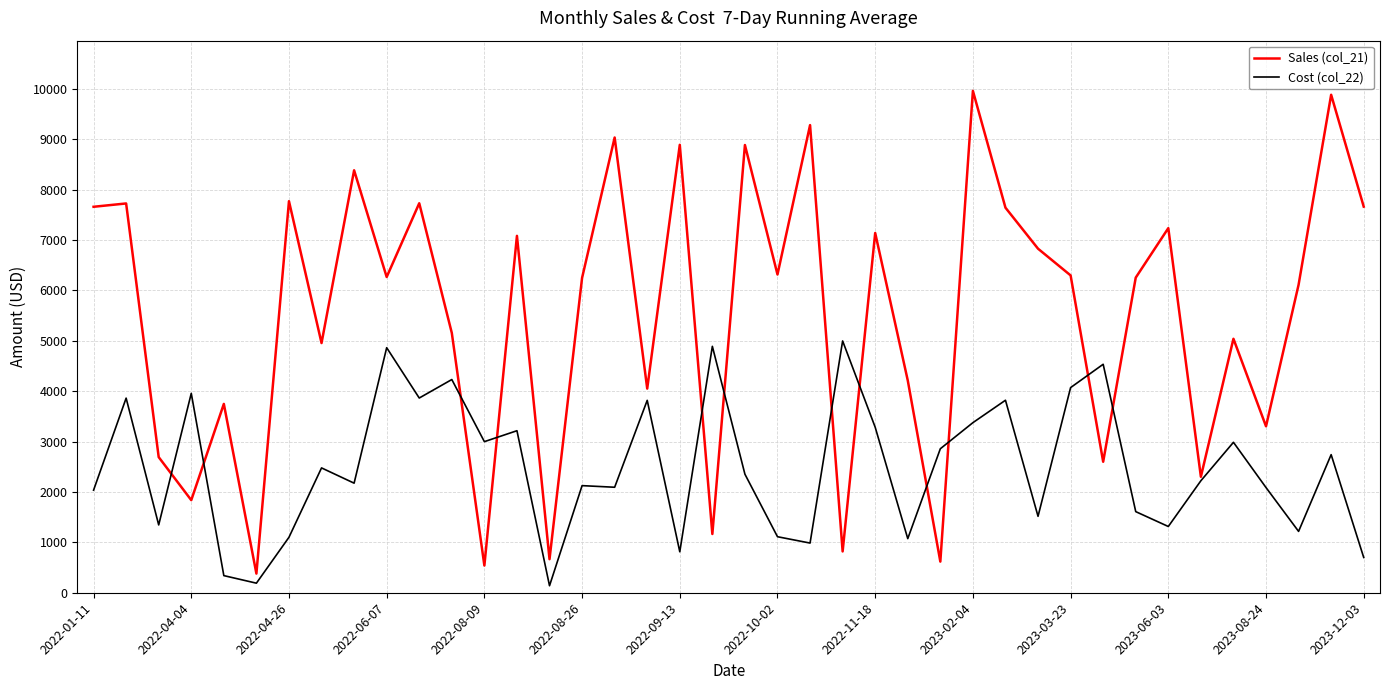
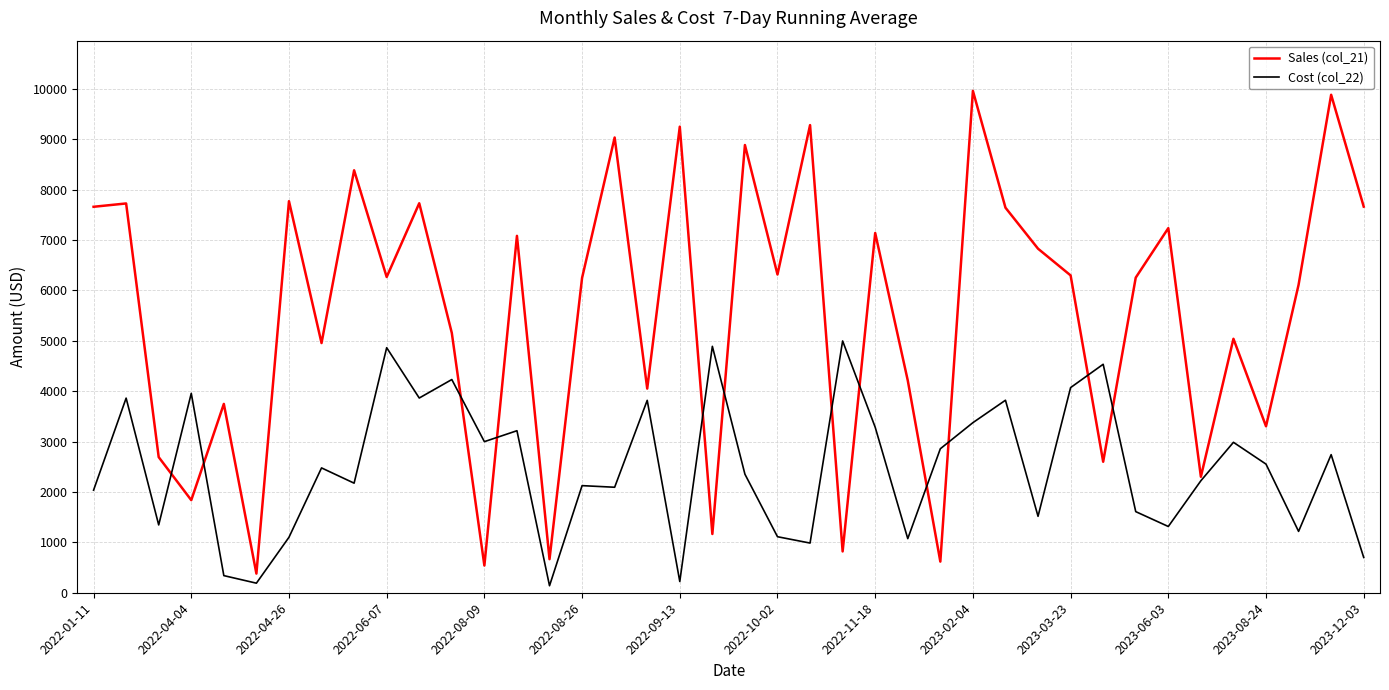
  {
    "Sales (col_21)": {
-     "2022-09-13": 8900,
+     "2022-09-13": 9300,
      "2022-10-02": 6300,
      "2023-06-03": 7200,
      "2023-08-24": 3300
    },
    "Cost (col_22)": {
-     "2022-09-13": 800,
+     "2022-09-13": 200,
      "2022-10-02": 1100,
      "2023-06-03": 1300,
-     "2023-08-24": 2100
+     "2023-08-24": 2600
    }
  }
